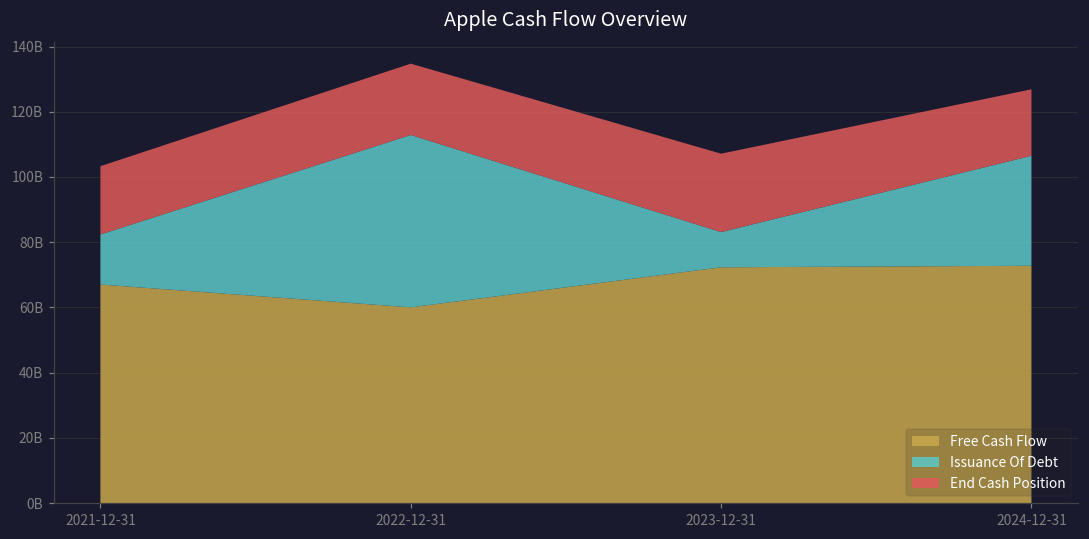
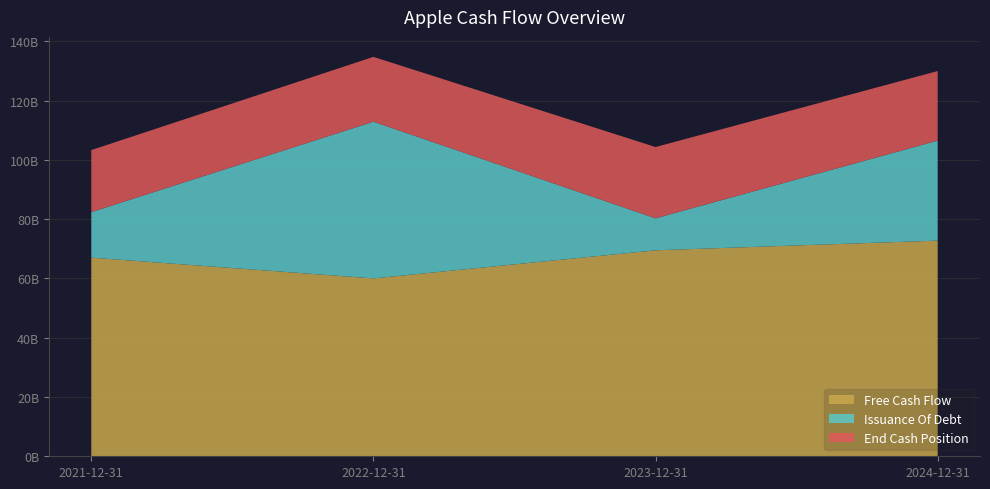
  {
    "Free Cash Flow": {
      "2021-12-31": 67000000000,
      "2022-12-31": 60000000000,
-     "2023-12-31": 72000000000,
+     "2023-12-31": 69000000000,
      "2024-12-31": 73000000000
    },
    "Issuance Of Debt": {
      "2021-12-31": 15000000000,
      "2022-12-31": 53000000000,
      "2023-12-31": 11000000000,
      "2024-12-31": 34000000000
    },
    "End Cash Position": {
      "2021-12-31": 21000000000,
      "2022-12-31": 22000000000,
      "2023-12-31": 24000000000,
-     "2024-12-31": 20000000000
+     "2024-12-31": 23000000000
    }
  }
